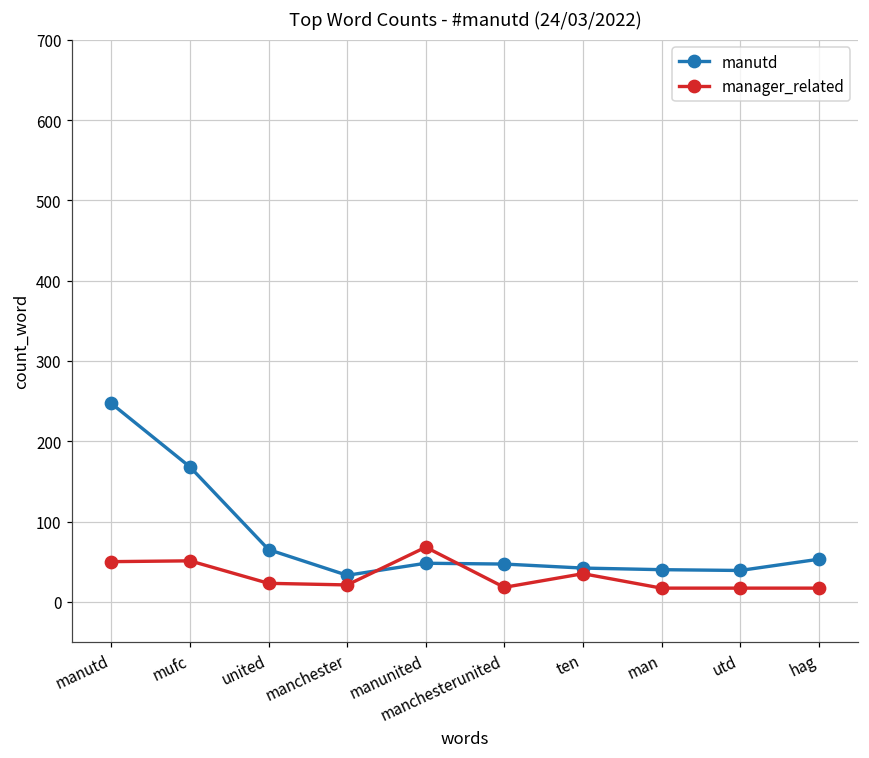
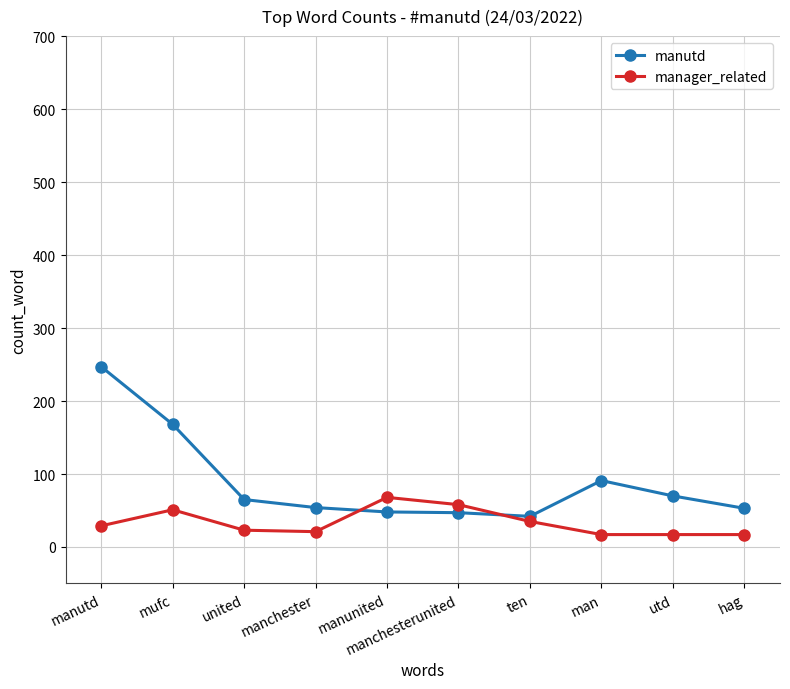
  {
    "manutd": {
      "manutd": 250,
      "mufc": 170,
      "united": 70,
-     "manchester": 30,
+     "manchester": 50,
      "manunited": 50,
      "manchesterunited": 50,
      "ten": 40,
-     "man": 40,
-     "utd": 40,
+     "man": 90,
+     "utd": 70,
      "hag": 50
    },
    "manager_related": {
-     "manutd": 50,
+     "manutd": 30,
      "mufc": 50,
      "united": 20,
      "manchester": 20,
      "manunited": 70,
-     "manchesterunited": 20,
+     "manchesterunited": 60,
      "ten": 40,
      "man": 20,
      "utd": 20,
      "hag": 20
    }
  }
